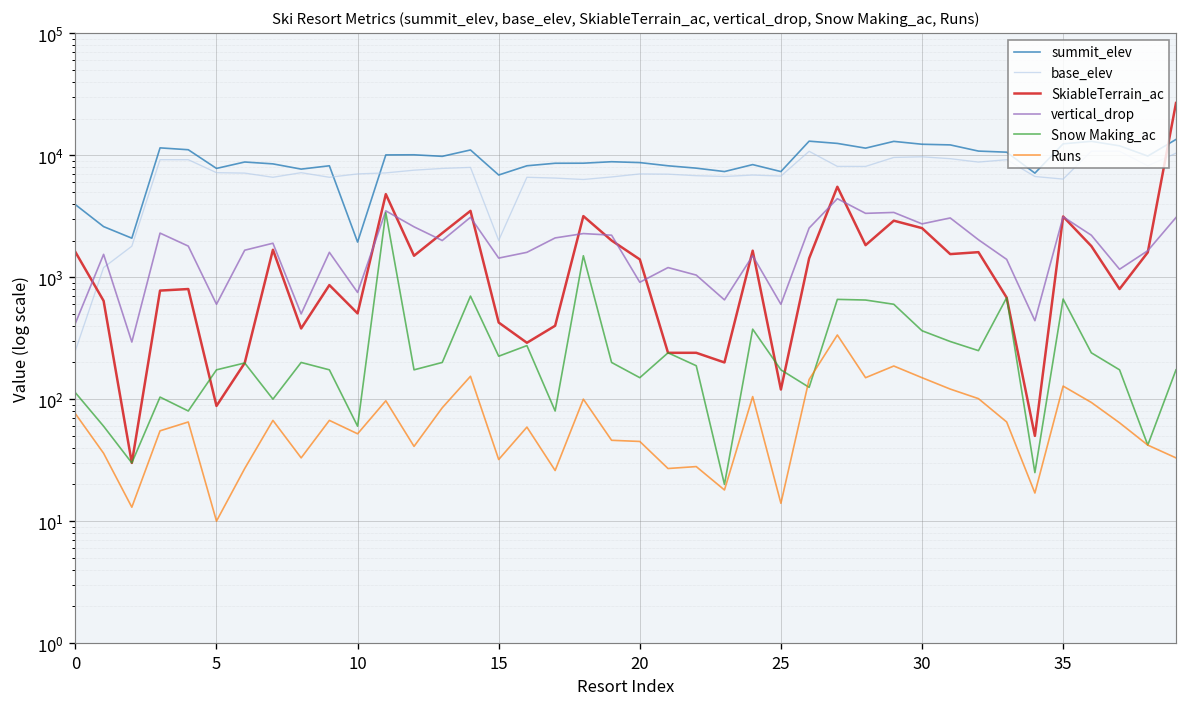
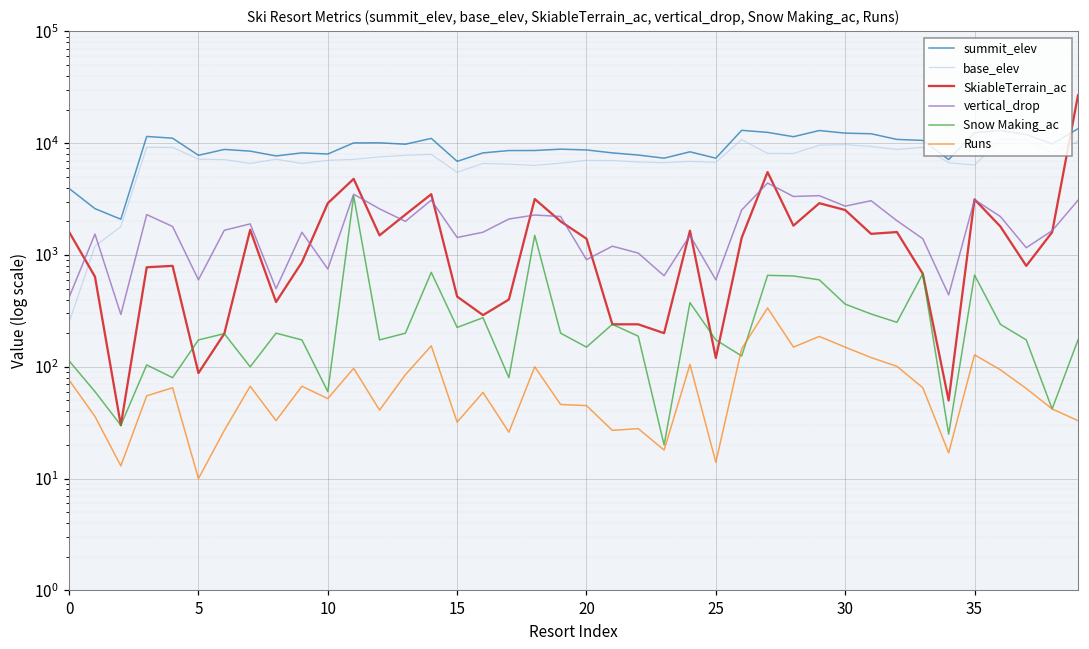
  {
    "summit_elev": {
      "0": 3900,
      "5": 8000,
-     "10": 1900,
+     "10": 8000,
      "15": 7000,
      "20": 9000,
      "25": 7000,
      "30": 12000
    },
    "base_elev": {
      "0": 250,
      "5": 7000,
      "10": 7000,
-     "15": 2000,
+     "15": 6000,
      "20": 7000,
      "25": 7000,
      "30": 10000,
      "35": 6000
    },
    "SkiableTerrain_ac": {
      "0": 1600,
      "5": 90,
-     "10": 500,
+     "10": 2900,
      "15": 430,
      "20": 1400,
      "25": 120,
      "30": 2500
    },
    "vertical_drop": {
      "0": 420,
      "5": 600,
      "10": 800,
      "15": 1400,
      "20": 900,
      "25": 600,
      "30": 2700
    },
    "Snow Making_ac": {
      "0": 110,
      "5": 170,
      "10": 60,
      "15": 230,
      "20": 150,
      "25": 170,
      "30": 360,
      "35": 700
    },
    "Runs": {
      "0": 80,
      "5": 10,
      "10": 50,
      "15": 32,
      "20": 50,
      "25": 14,
      "30": 150,
      "35": 130
    }
  }
